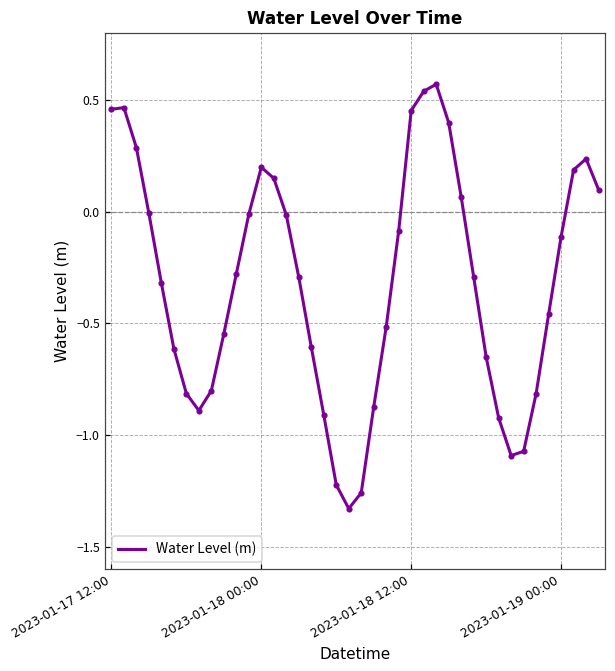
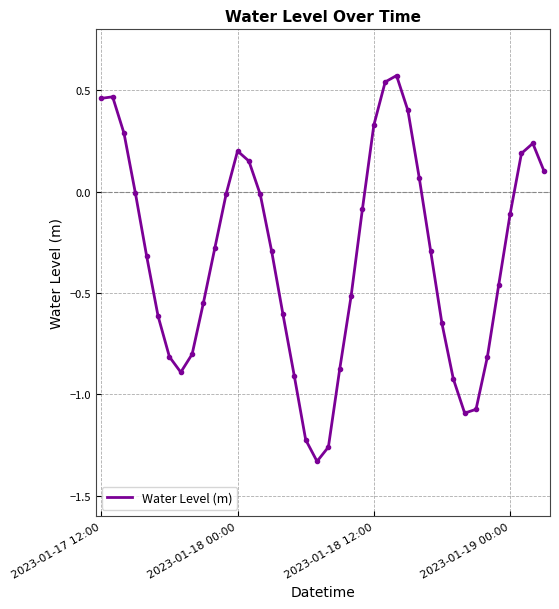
  {
    "2023-01-17 12:00": 0.46,
    "2023-01-18 00:00": 0.20,
-   "2023-01-18 12:00": 0.45,
+   "2023-01-18 12:00": 0.33,
    "2023-01-19 00:00": -0.11
  }
